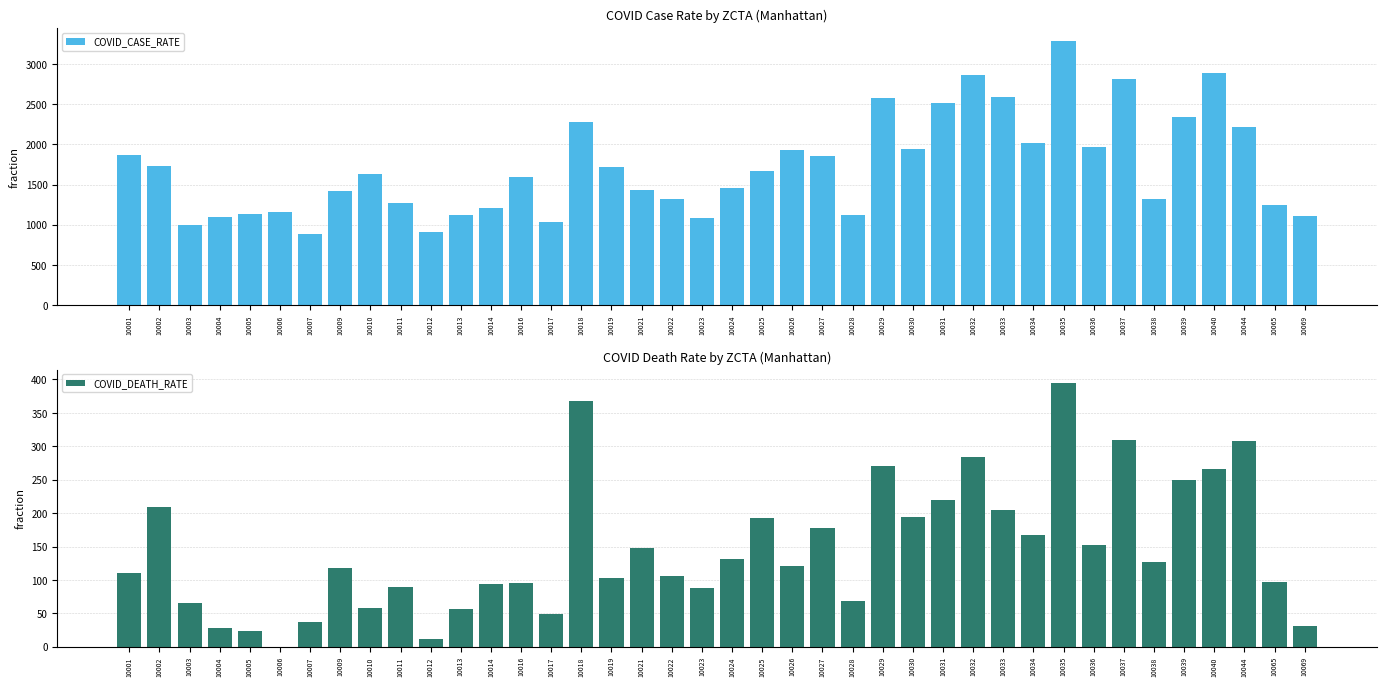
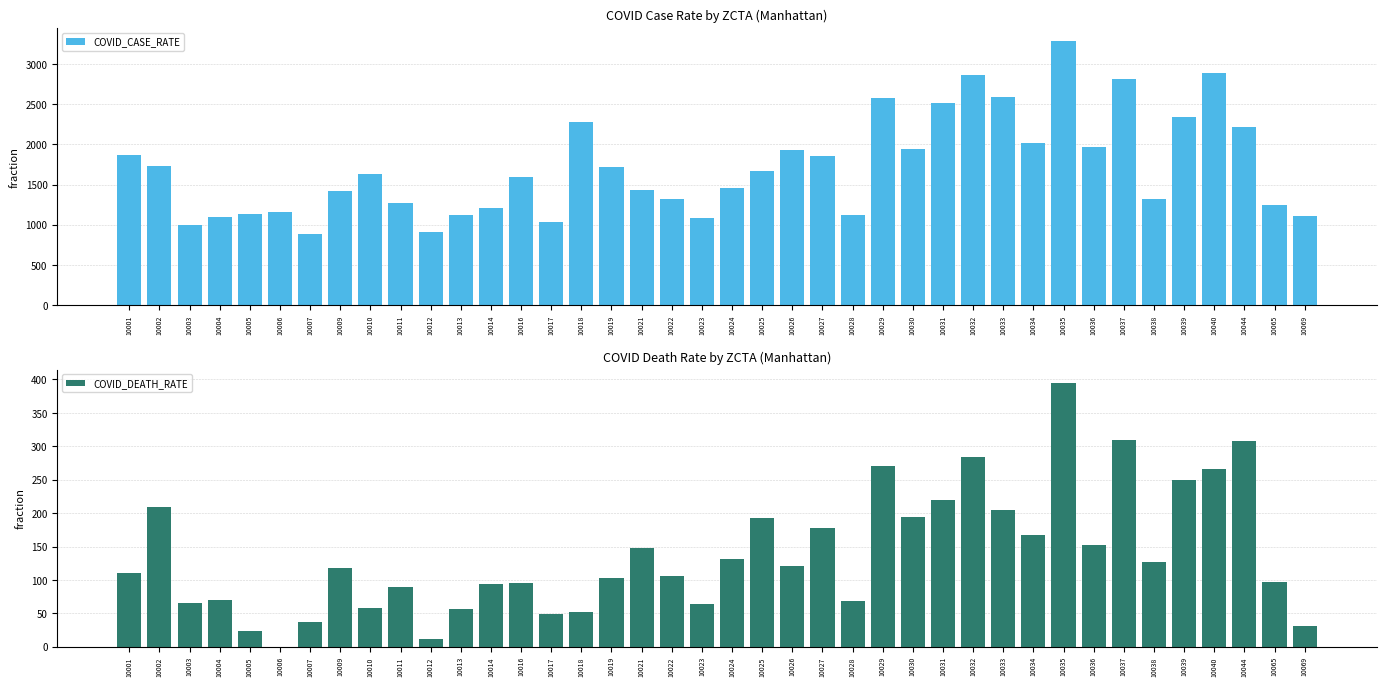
  {
    "COVID Case Rate by ZCTA (Manhattan)": {
      "10001": 1900,
      "10002": 1700,
      "10003": 1000,
      "10004": 1100,
      "10005": 1100,
      "10006": 1200,
      "10007": 900,
      "10009": 1400,
      "10010": 1600,
      "10011": 1300,
      "10012": 900,
      "10013": 1100,
      "10014": 1200,
      "10016": 1600,
      "10017": 1000,
      "10018": 2300,
      "10019": 1700,
      "10021": 1400,
      "10022": 1300,
      "10023": 1100,
      "10024": 1500,
      "10025": 1700,
      "10026": 1900,
      "10027": 1900,
      "10028": 1100,
      "10029": 2600,
      "10030": 1900,
      "10031": 2500,
      "10032": 2900,
      "10033": 2600,
      "10034": 2000,
      "10035": 3300,
      "10036": 2000,
      "10037": 2800,
      "10038": 1300,
      "10039": 2300,
      "10040": 2900,
      "10044": 2200,
      "10065": 1200,
      "10069": 1100
    },
    "COVID Death Rate by ZCTA (Manhattan)": {
      "10001": 110,
      "10002": 210,
      "10003": 70,
-     "10004": 30,
+     "10004": 70,
      "10005": 20,
      "10006": 0,
      "10007": 40,
      "10009": 120,
      "10010": 60,
      "10011": 90,
      "10012": 10,
      "10013": 60,
      "10014": 90,
      "10016": 100,
      "10017": 50,
-     "10018": 370,
+     "10018": 50,
      "10019": 100,
      "10021": 150,
      "10022": 110,
-     "10023": 90,
+     "10023": 60,
      "10024": 130,
      "10025": 190,
      "10026": 120,
      "10027": 180,
      "10028": 70,
      "10029": 270,
      "10030": 190,
      "10031": 220,
      "10032": 280,
      "10033": 200,
      "10034": 170,
      "10035": 400,
      "10036": 150,
      "10037": 310,
      "10038": 130,
      "10039": 250,
      "10040": 270,
      "10044": 310,
      "10065": 100,
      "10069": 30
    }
  }
